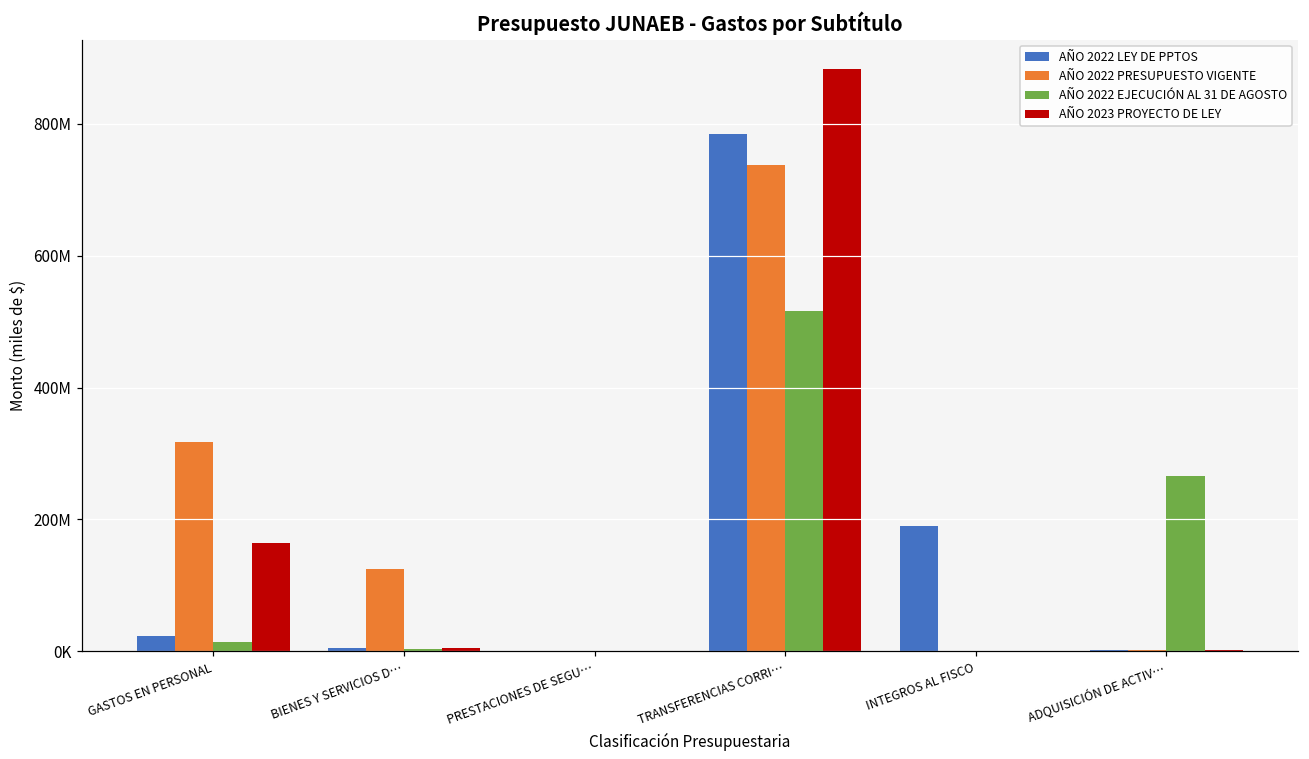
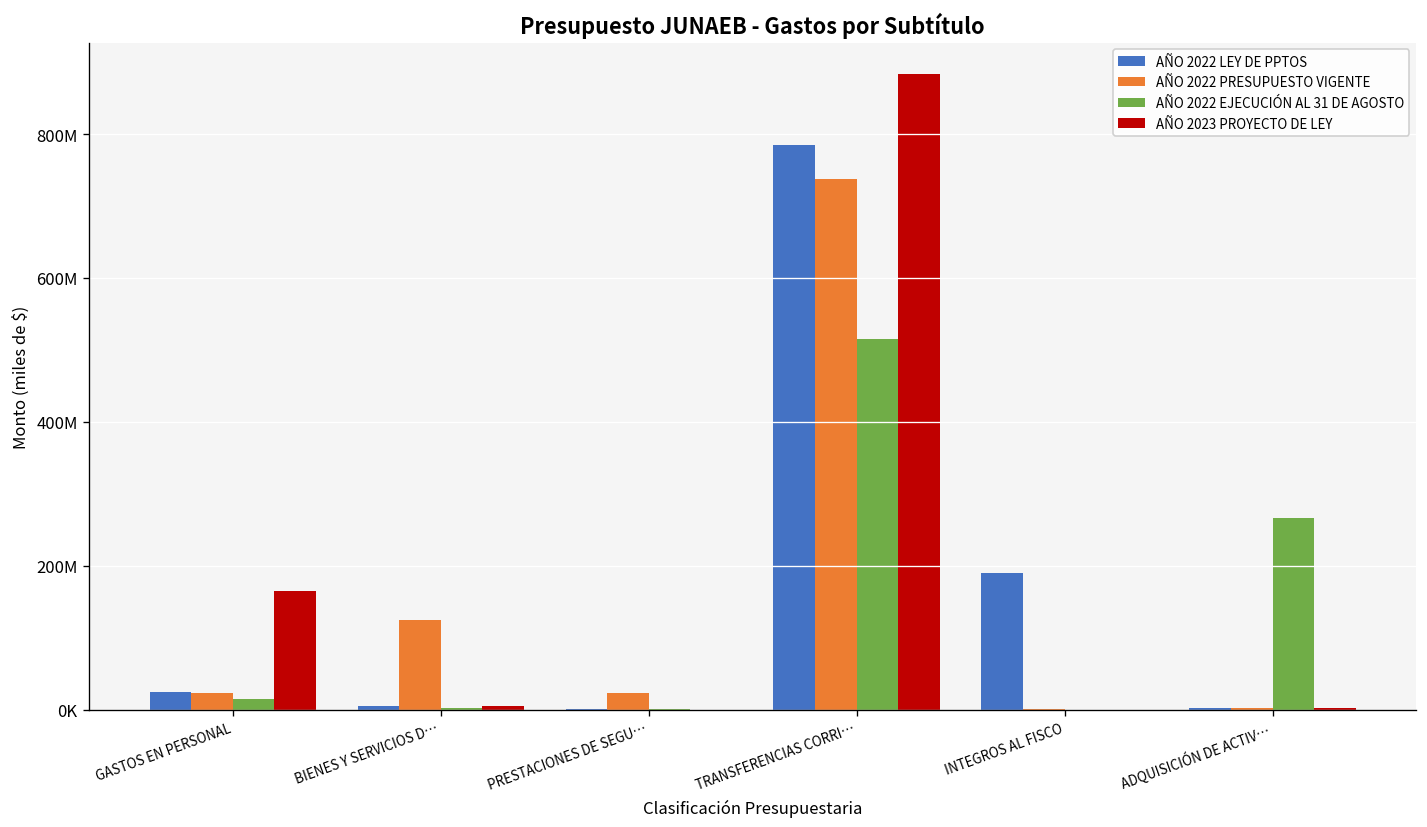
  {
    "AÑO 2022 LEY DE PPTOS": {
      "GASTOS EN PERSONAL": 20000000,
      "BIENES Y SERVICIOS D…": 0,
      "TRANSFERENCIAS CORRI…": 790000000,
      "INTEGROS AL FISCO": 190000000
    },
    "AÑO 2022 PRESUPUESTO VIGENTE": {
-     "GASTOS EN PERSONAL": 320000000,
+     "GASTOS EN PERSONAL": 20000000,
      "BIENES Y SERVICIOS D…": 120000000,
-     "PRESTACIONES DE SEGU…": 0,
+     "PRESTACIONES DE SEGU…": 20000000,
      "TRANSFERENCIAS CORRI…": 740000000
    },
    "AÑO 2022 EJECUCIÓN AL 31 DE AGOSTO": {
      "GASTOS EN PERSONAL": 10000000,
      "TRANSFERENCIAS CORRI…": 520000000,
      "INTEGROS AL FISCO": 0,
      "ADQUISICIÓN DE ACTIV…": 270000000
    },
    "AÑO 2023 PROYECTO DE LEY": {
      "GASTOS EN PERSONAL": 160000000,
      "BIENES Y SERVICIOS D…": 10000000,
      "TRANSFERENCIAS CORRI…": 880000000
    }
  }
